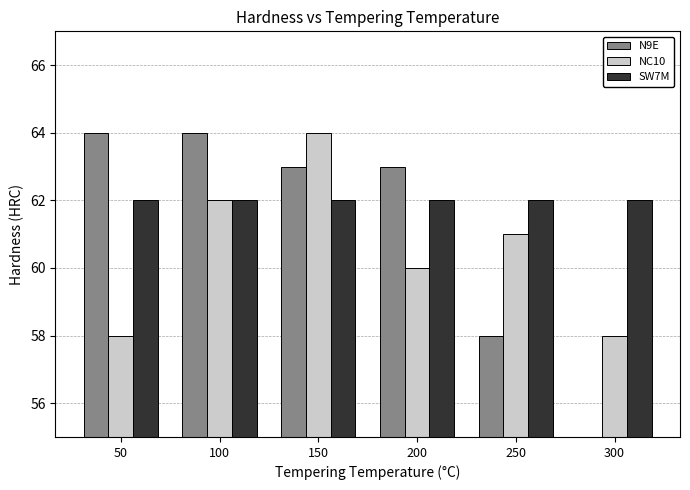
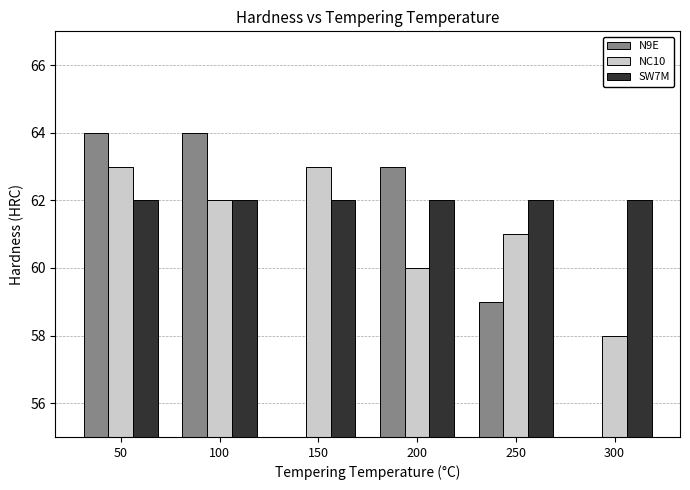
  {
    "N9E": {
      "50": 64,
      "100": 64,
-     "150": 63,
+     "150": 55,
      "200": 63,
-     "250": 58,
+     "250": 59,
      "300": 55
    },
    "NC10": {
-     "50": 58,
+     "50": 63,
      "100": 62,
-     "150": 64,
+     "150": 63,
      "200": 60,
      "250": 61,
      "300": 58
    },
    "SW7M": {
      "50": 62,
      "100": 62,
      "150": 62,
      "200": 62,
      "250": 62,
      "300": 62
    }
  }
